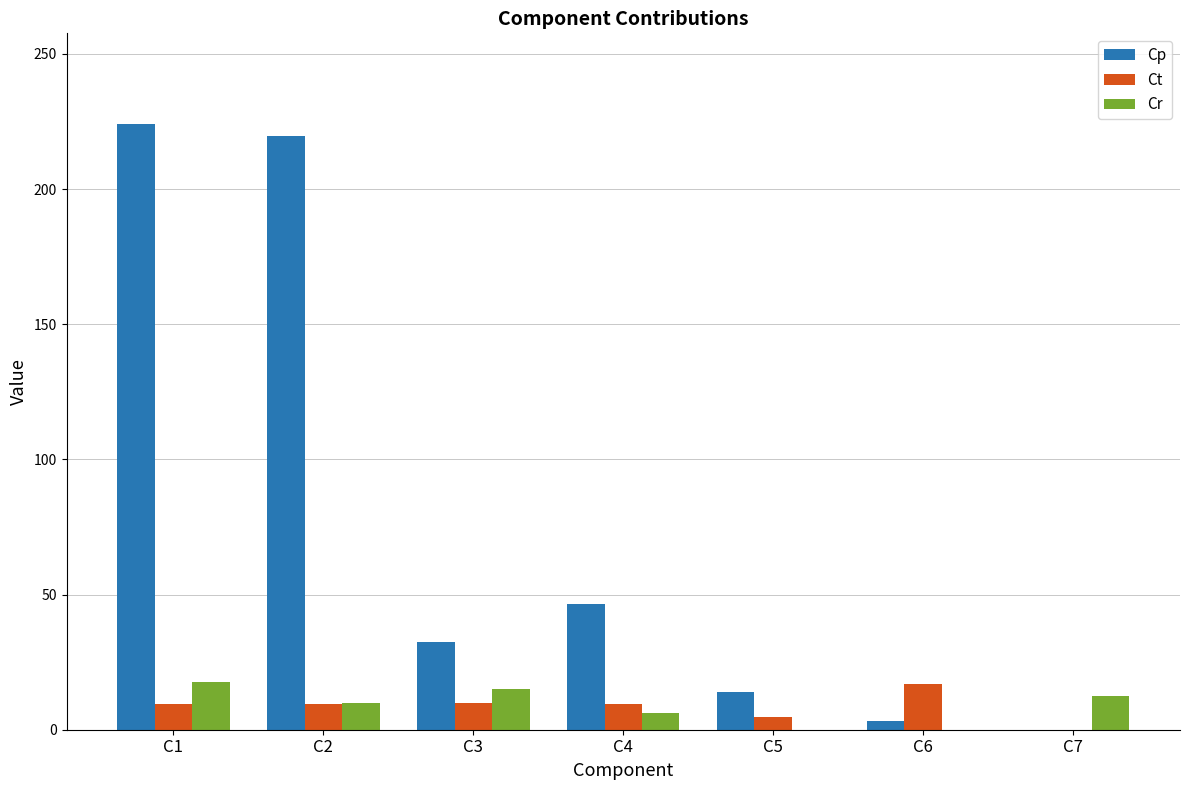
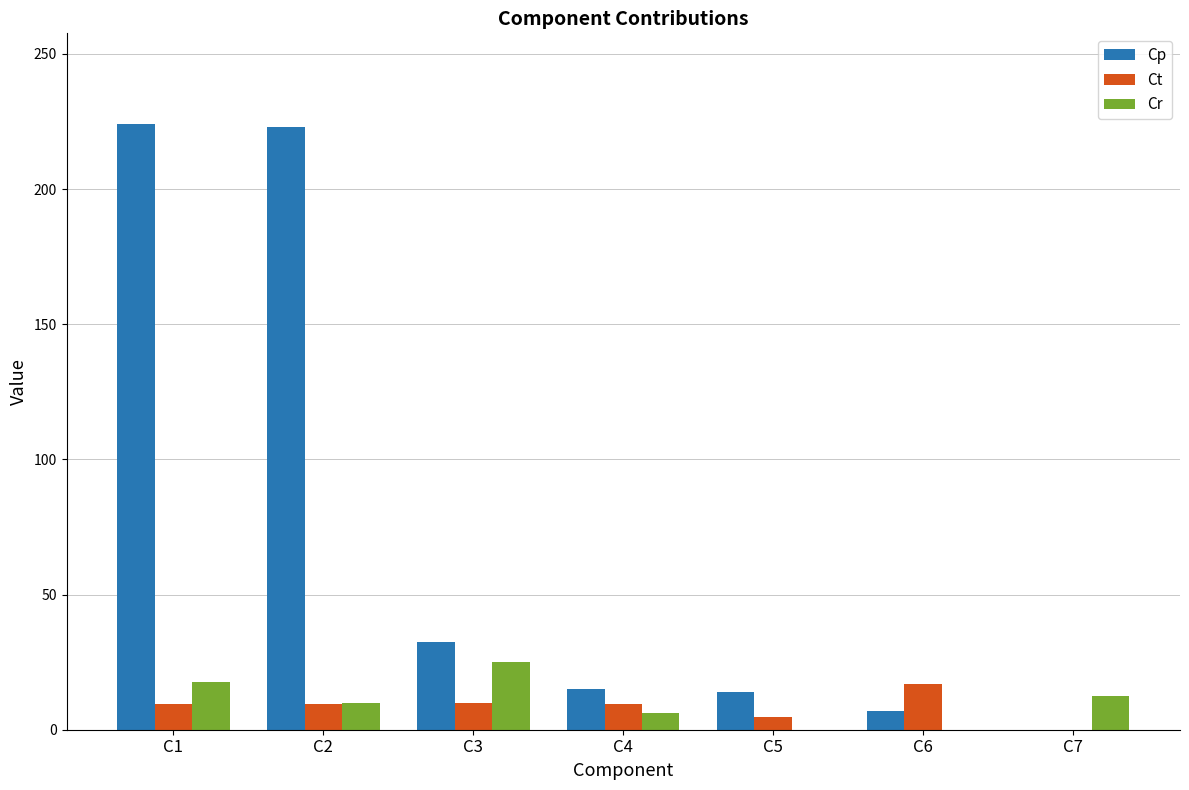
  {
    "Cp": {
      "C1": 224,
-     "C2": 220,
+     "C2": 223,
      "C3": 33,
-     "C4": 46,
+     "C4": 15,
      "C5": 14,
-     "C6": 3,
+     "C6": 7,
      "C7": 0
    },
    "Ct": {
      "C1": 10,
      "C2": 10,
      "C3": 10,
      "C4": 10,
      "C5": 5,
      "C6": 17,
      "C7": 0
    },
    "Cr": {
      "C1": 18,
      "C2": 10,
-     "C3": 15,
+     "C3": 25,
      "C4": 6,
      "C5": 0,
      "C6": 0,
      "C7": 12
    }
  }
